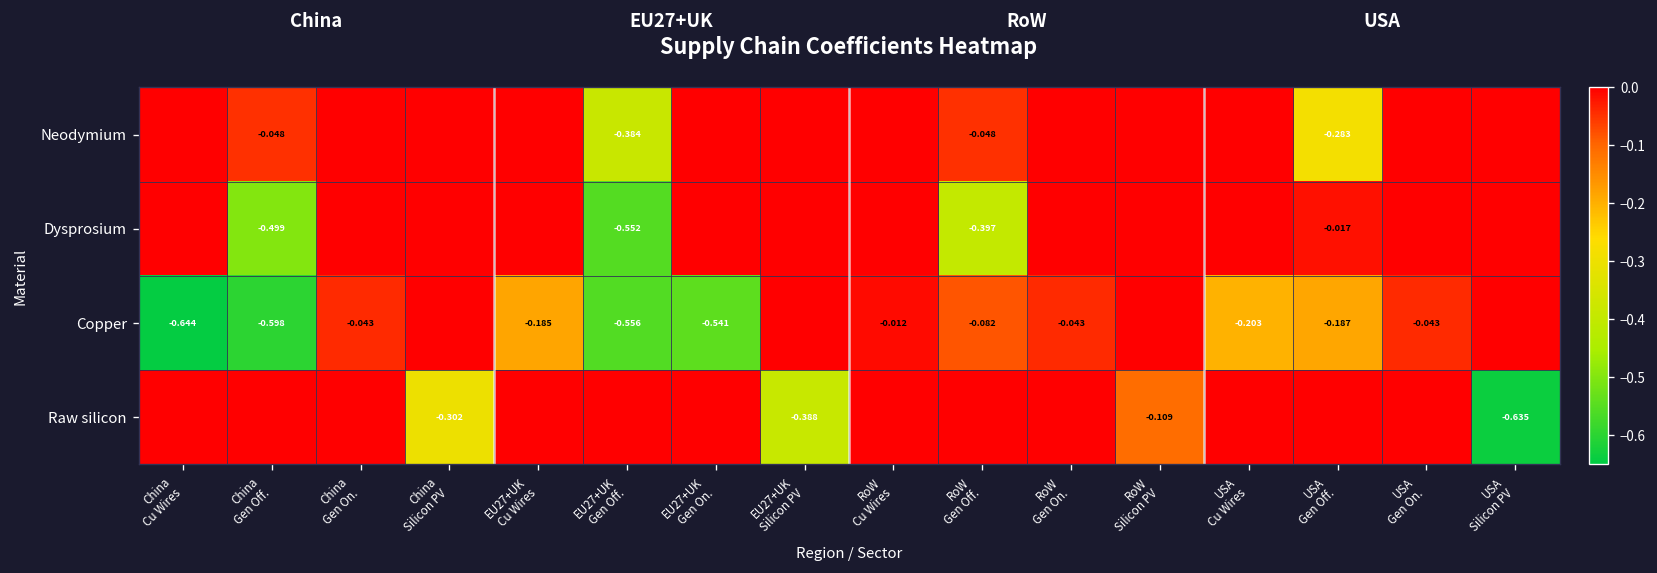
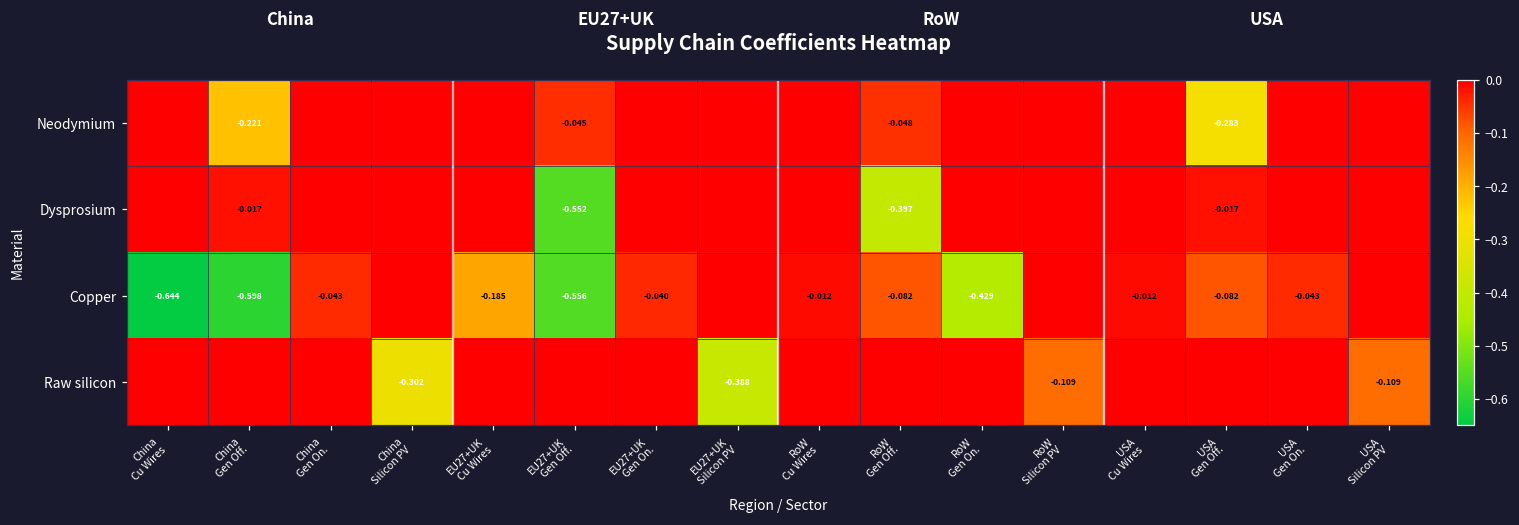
  {
    "Neodymium": {
-     "China Gen Off.": -0.048,
-     "EU27+UK Gen Off.": -0.384,
+     "China Gen Off.": -0.221,
+     "EU27+UK Gen Off.": -0.045,
      "RoW Gen Off.": -0.048,
      "USA Gen Off.": -0.283
    },
    "Dysprosium": {
-     "China Gen Off.": -0.499,
+     "China Gen Off.": -0.017,
      "EU27+UK Gen Off.": -0.552,
      "RoW Gen Off.": -0.397,
      "USA Gen Off.": -0.017
    },
    "Copper": {
      "China Cu Wires": -0.644,
      "China Gen Off.": -0.598,
      "China Gen On.": -0.043,
      "EU27+UK Cu Wires": -0.185,
      "EU27+UK Gen Off.": -0.556,
-     "EU27+UK Gen On.": -0.541,
+     "EU27+UK Gen On.": -0.040,
      "RoW Cu Wires": -0.012,
      "RoW Gen Off.": -0.082,
-     "RoW Gen On.": -0.043,
-     "USA Cu Wires": -0.203,
-     "USA Gen Off.": -0.187,
+     "RoW Gen On.": -0.429,
+     "USA Cu Wires": -0.012,
+     "USA Gen Off.": -0.082,
      "USA Gen On.": -0.043
    },
    "Raw silicon": {
      "China Silicon PV": -0.302,
      "EU27+UK Silicon PV": -0.388,
      "RoW Silicon PV": -0.109,
-     "USA Silicon PV": -0.635
+     "USA Silicon PV": -0.109
    }
  }
